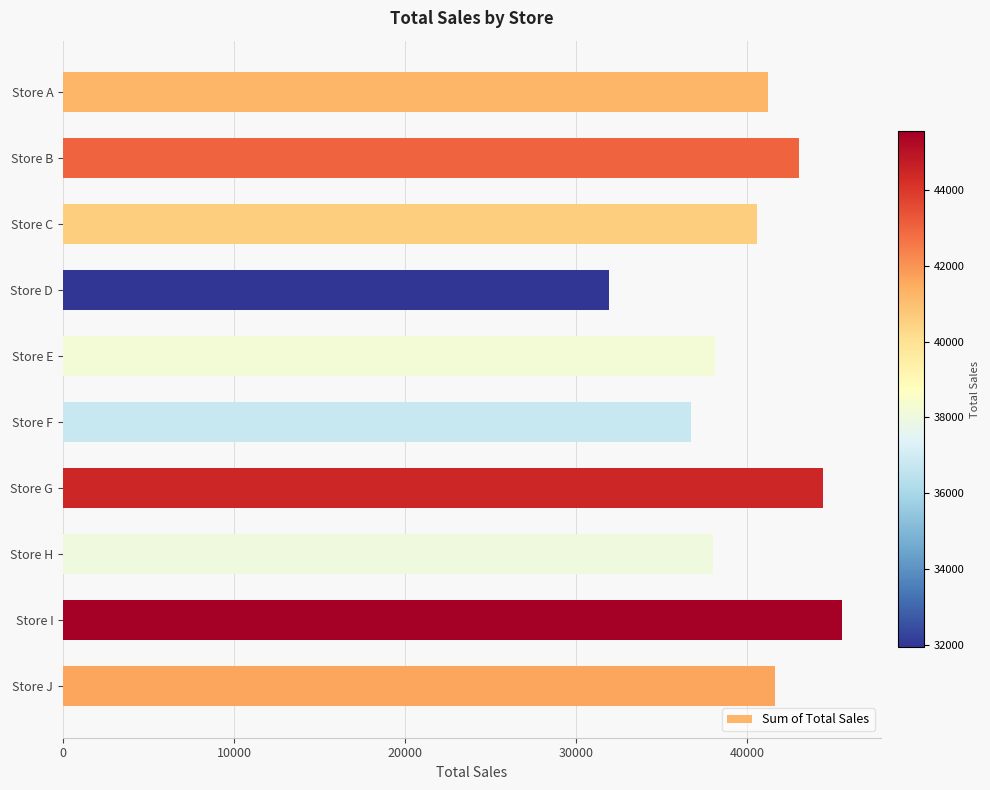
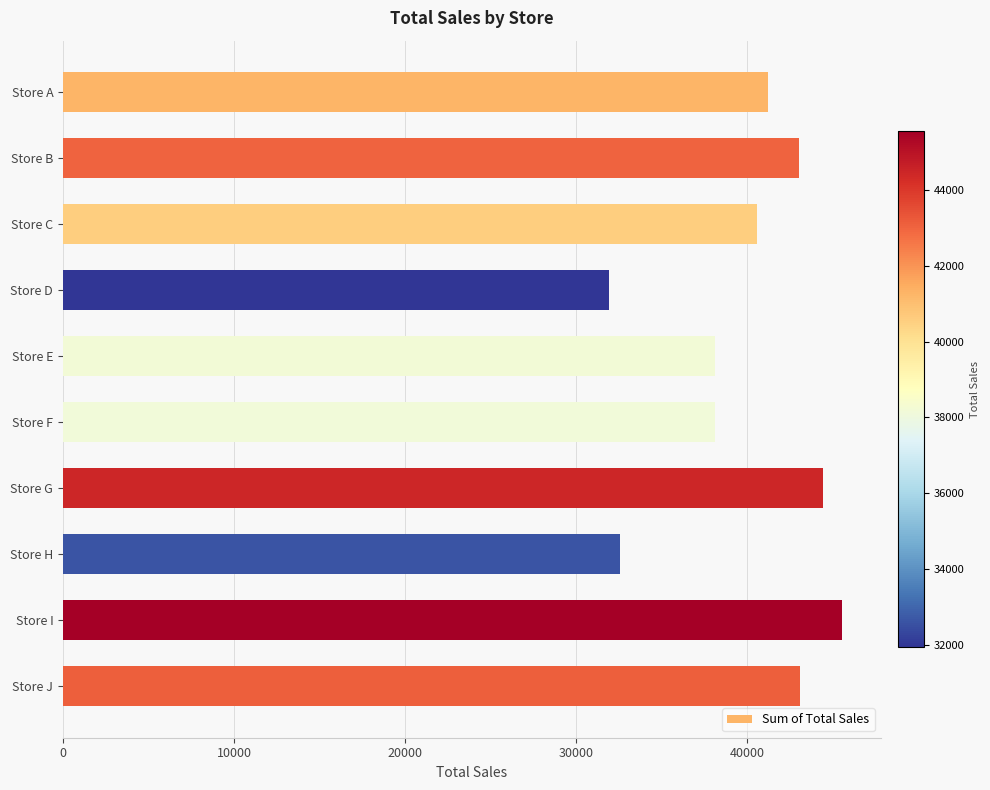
  {
    "Store A": 41300,
    "Store B": 43000,
    "Store C": 40600,
    "Store D": 31900,
    "Store E": 38200,
-   "Store F": 36800,
+   "Store F": 38100,
    "Store G": 44500,
-   "Store H": 38000,
+   "Store H": 32600,
    "Store I": 45600,
-   "Store J": 41700
+   "Store J": 43100
  }
